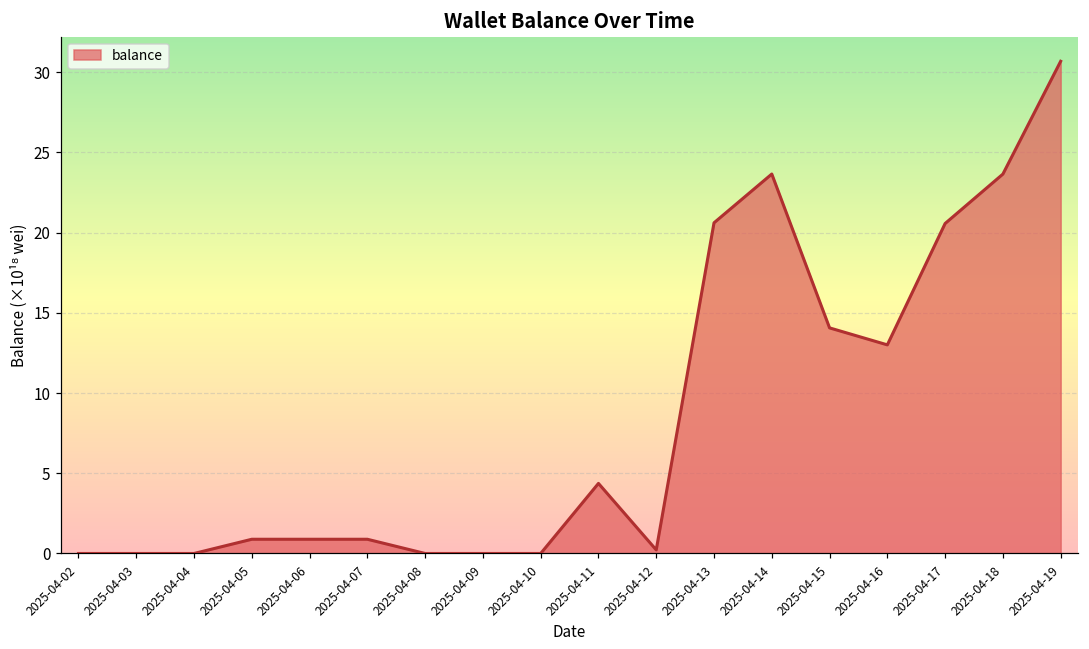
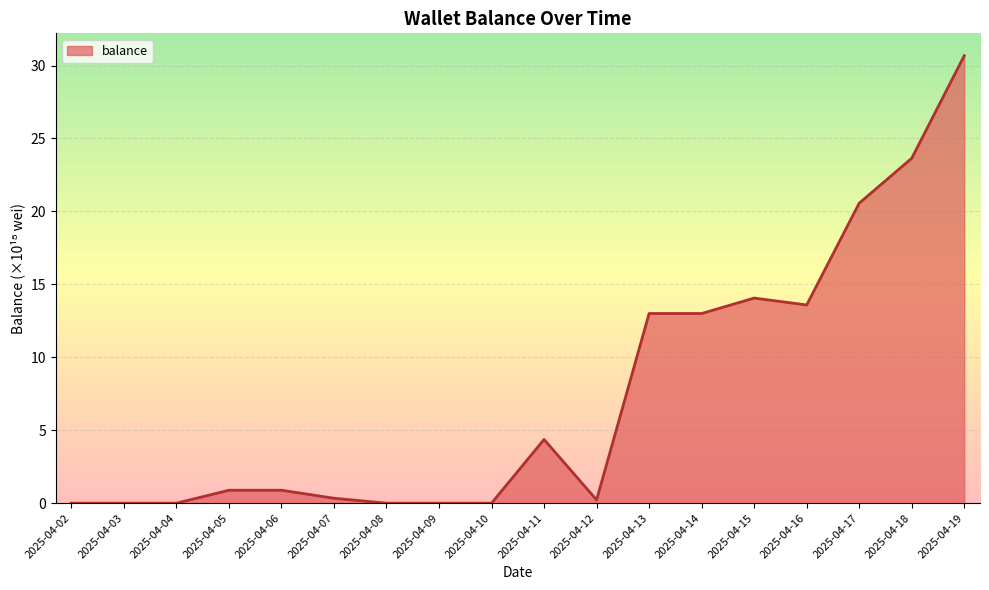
  {
    "2025-04-02": 0.0,
    "2025-04-03": 0.0,
    "2025-04-04": 0.0,
    "2025-04-05": 0.9,
    "2025-04-06": 0.9,
-   "2025-04-07": 0.9,
+   "2025-04-07": 0.3,
    "2025-04-08": 0.0,
    "2025-04-09": 0.0,
    "2025-04-10": 0.0,
    "2025-04-11": 4.4,
    "2025-04-12": 0.2,
-   "2025-04-13": 20.6,
-   "2025-04-14": 23.6,
+   "2025-04-13": 13.0,
+   "2025-04-14": 13.0,
    "2025-04-15": 14.1,
-   "2025-04-16": 13.0,
+   "2025-04-16": 13.6,
    "2025-04-17": 20.6,
    "2025-04-18": 23.6,
    "2025-04-19": 30.7
  }
